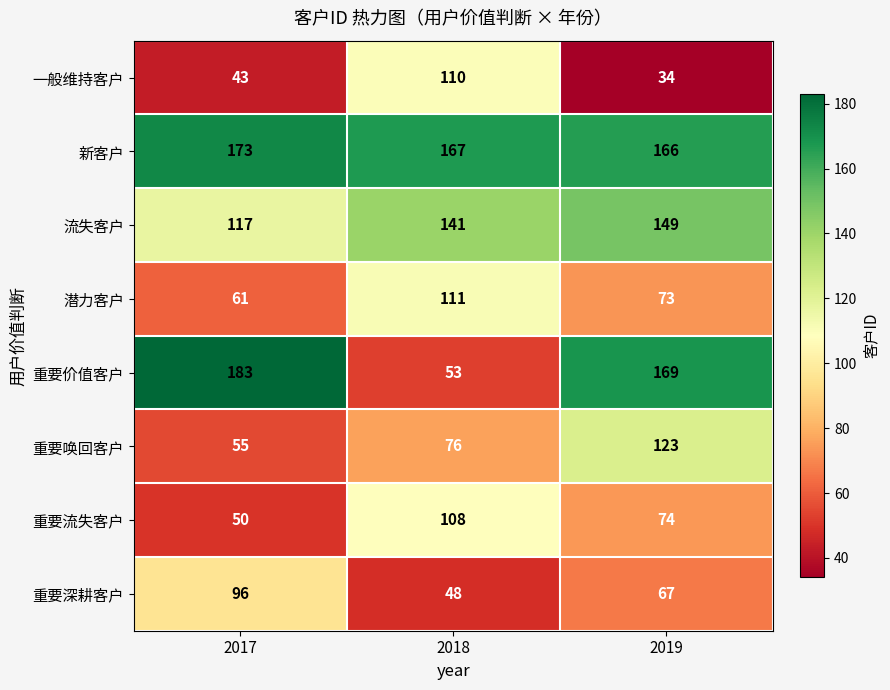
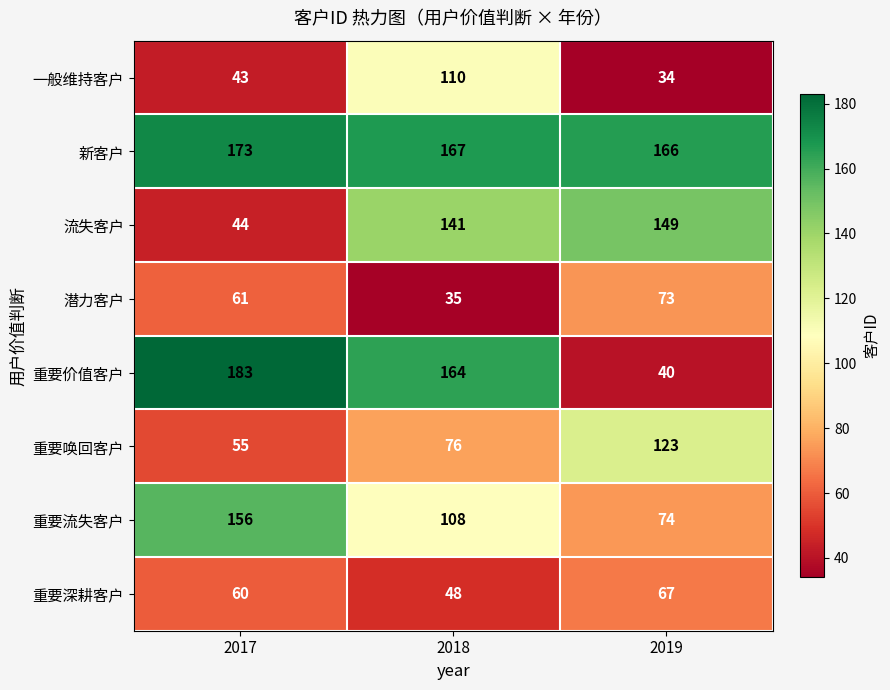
  {
    "一般维持客户": {
      "2017": 43,
      "2018": 110,
      "2019": 34
    },
    "新客户": {
      "2017": 173,
      "2018": 167,
      "2019": 166
    },
    "流失客户": {
-     "2017": 117,
+     "2017": 44,
      "2018": 141,
      "2019": 149
    },
    "潜力客户": {
      "2017": 61,
-     "2018": 111,
+     "2018": 35,
      "2019": 73
    },
    "重要价值客户": {
      "2017": 183,
-     "2018": 53,
-     "2019": 169
+     "2018": 164,
+     "2019": 40
    },
    "重要唤回客户": {
      "2017": 55,
      "2018": 76,
      "2019": 123
    },
    "重要流失客户": {
-     "2017": 50,
+     "2017": 156,
      "2018": 108,
      "2019": 74
    },
    "重要深耕客户": {
-     "2017": 96,
+     "2017": 60,
      "2018": 48,
      "2019": 67
    }
  }
